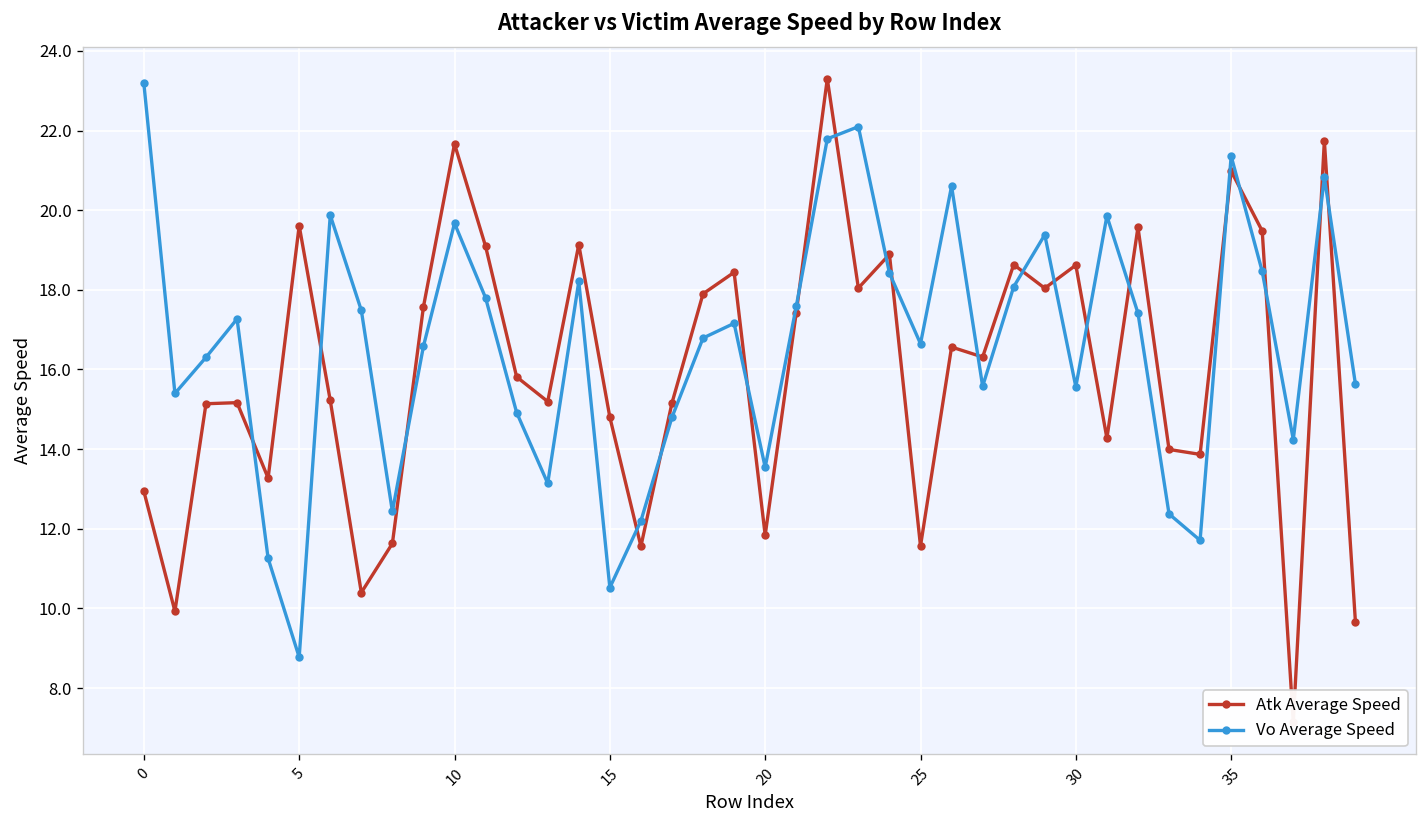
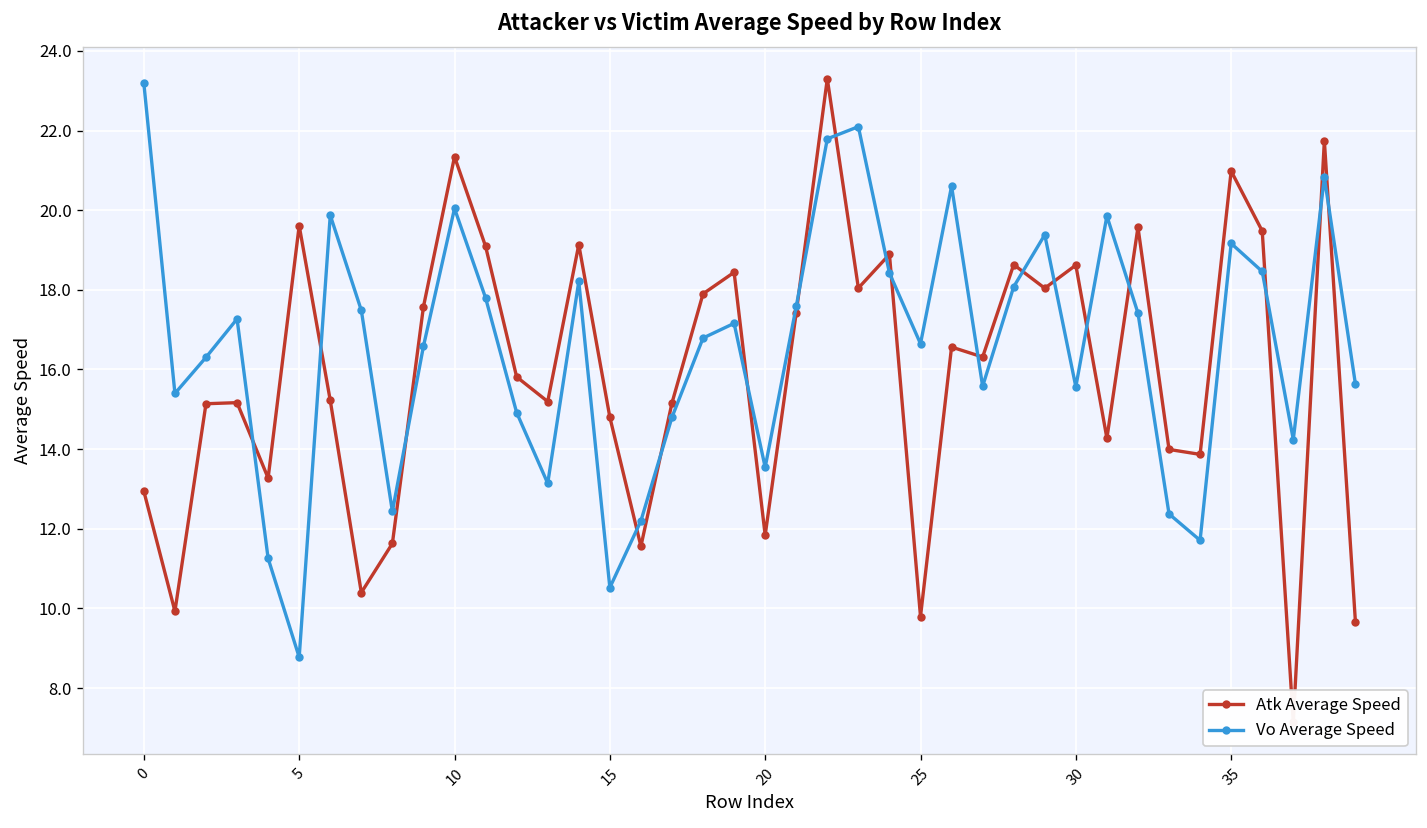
  {
    "Atk Average Speed": {
      "0": 12.9,
      "5": 19.6,
-     "10": 21.7,
+     "10": 21.3,
      "15": 14.8,
      "20": 11.8,
-     "25": 11.6,
+     "25": 9.8,
      "30": 18.6,
      "35": 21.0
    },
    "Vo Average Speed": {
      "0": 23.2,
      "5": 8.8,
-     "10": 19.7,
+     "10": 20.0,
      "15": 10.5,
      "20": 13.5,
      "25": 16.6,
      "30": 15.6,
-     "35": 21.4
+     "35": 19.2
    }
  }
